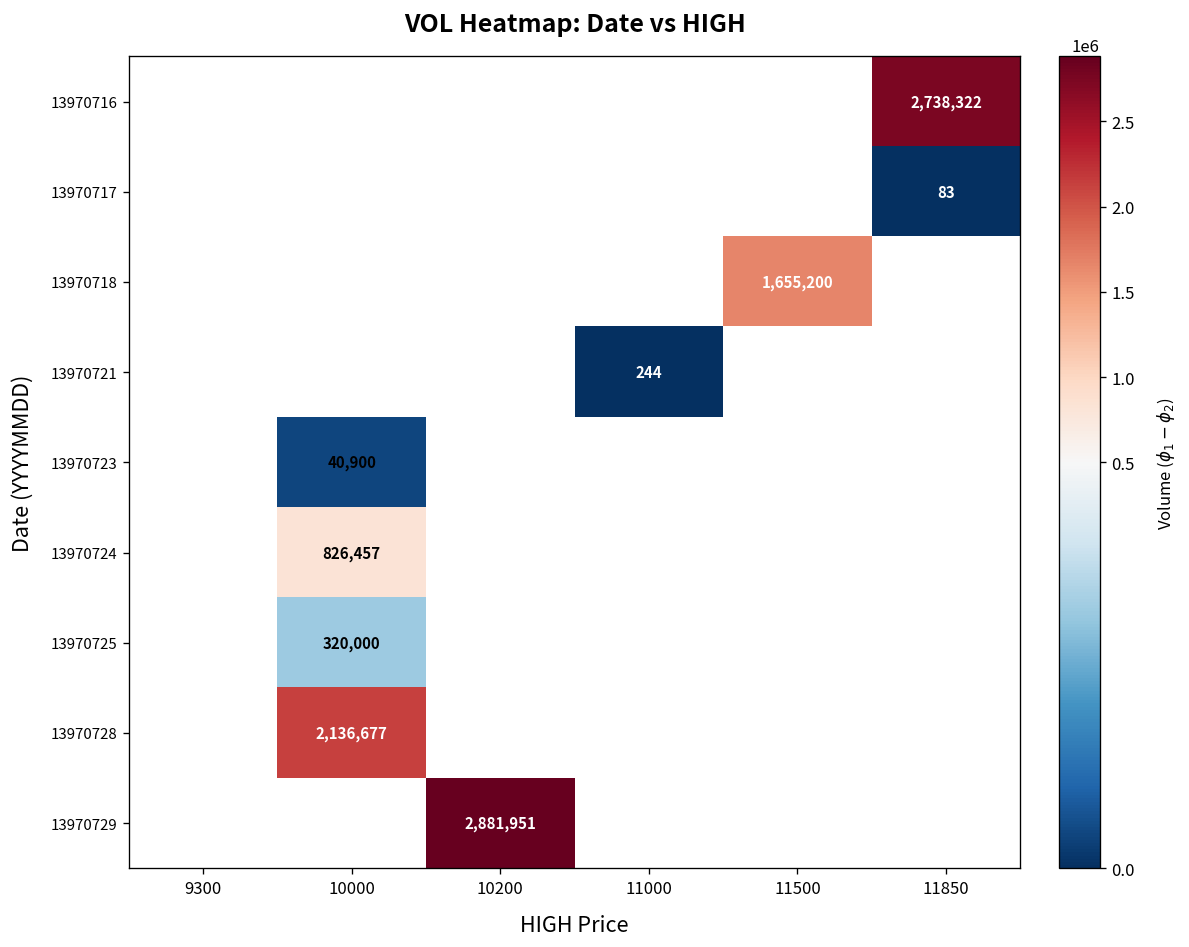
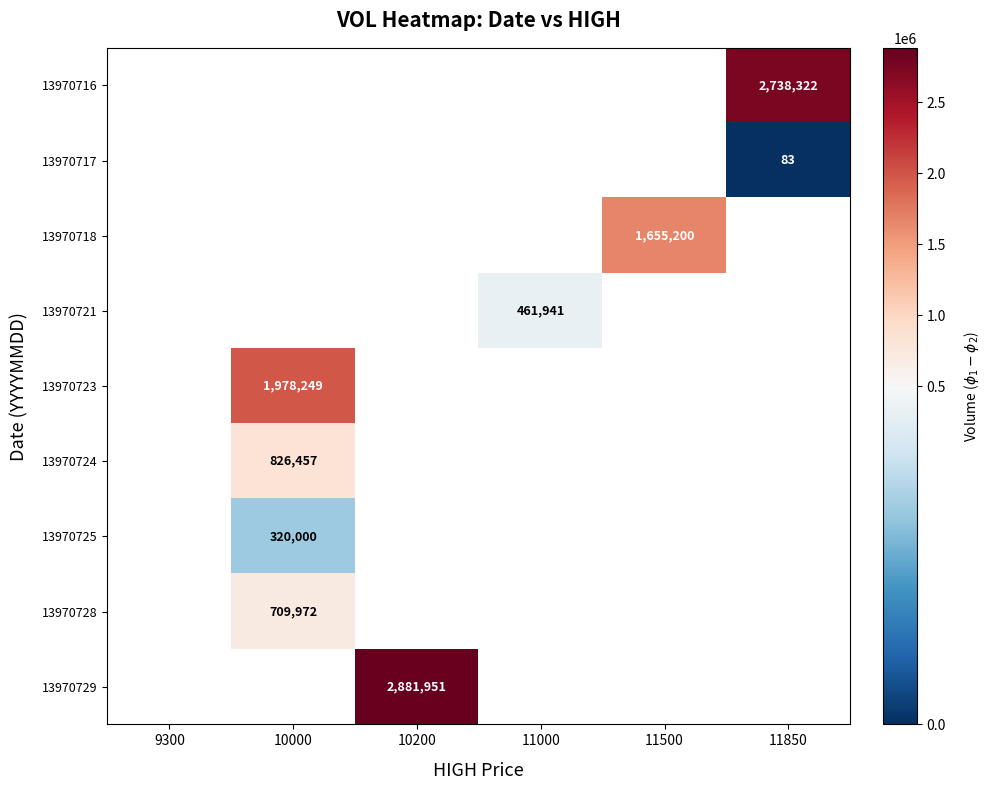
  {
    "13970716": {
      "11850": "2,738,322"
    },
    "13970717": {
      "11850": "83"
    },
    "13970718": {
      "11500": "1,655,200"
    },
    "13970721": {
-     "11000": "244"
+     "11000": "461,941"
    },
    "13970723": {
-     "10000": "40,900"
+     "10000": "1,978,249"
    },
    "13970724": {
      "10000": "826,457"
    },
    "13970725": {
      "10000": "320,000"
    },
    "13970728": {
-     "10000": "2,136,677"
+     "10000": "709,972"
    },
    "13970729": {
      "10200": "2,881,951"
    }
  }
